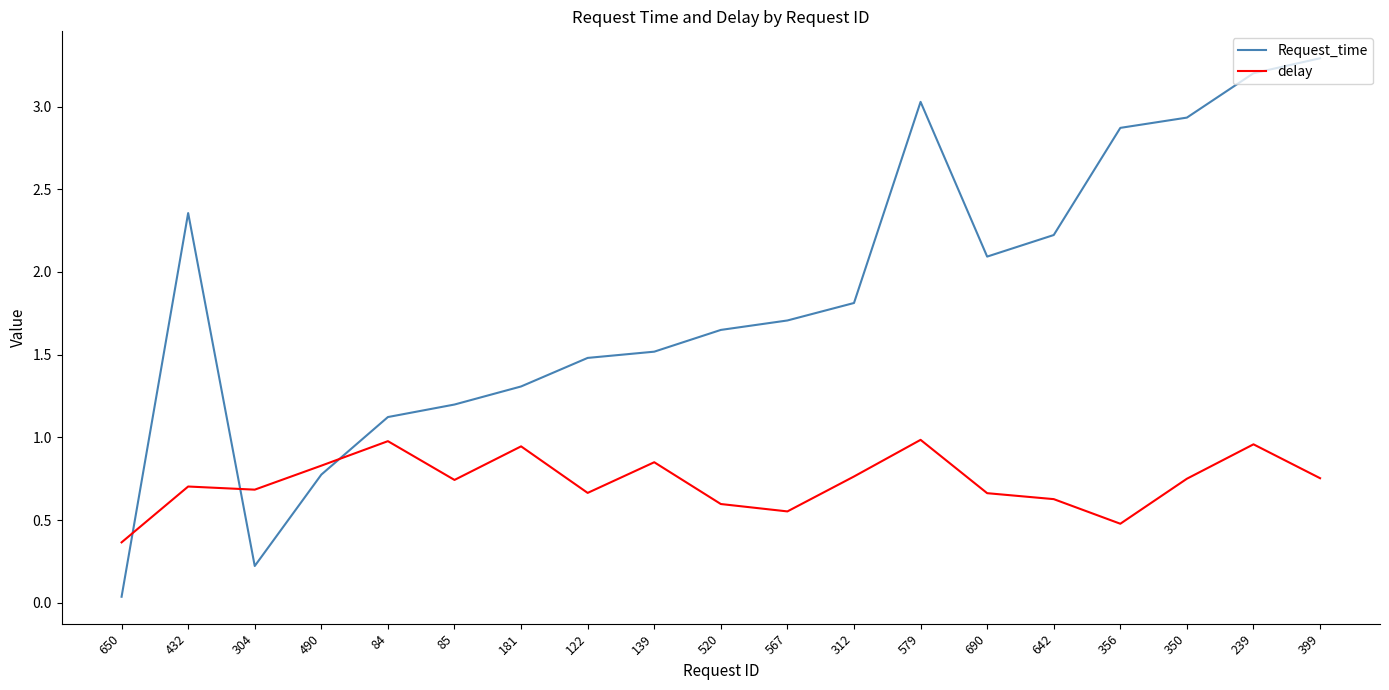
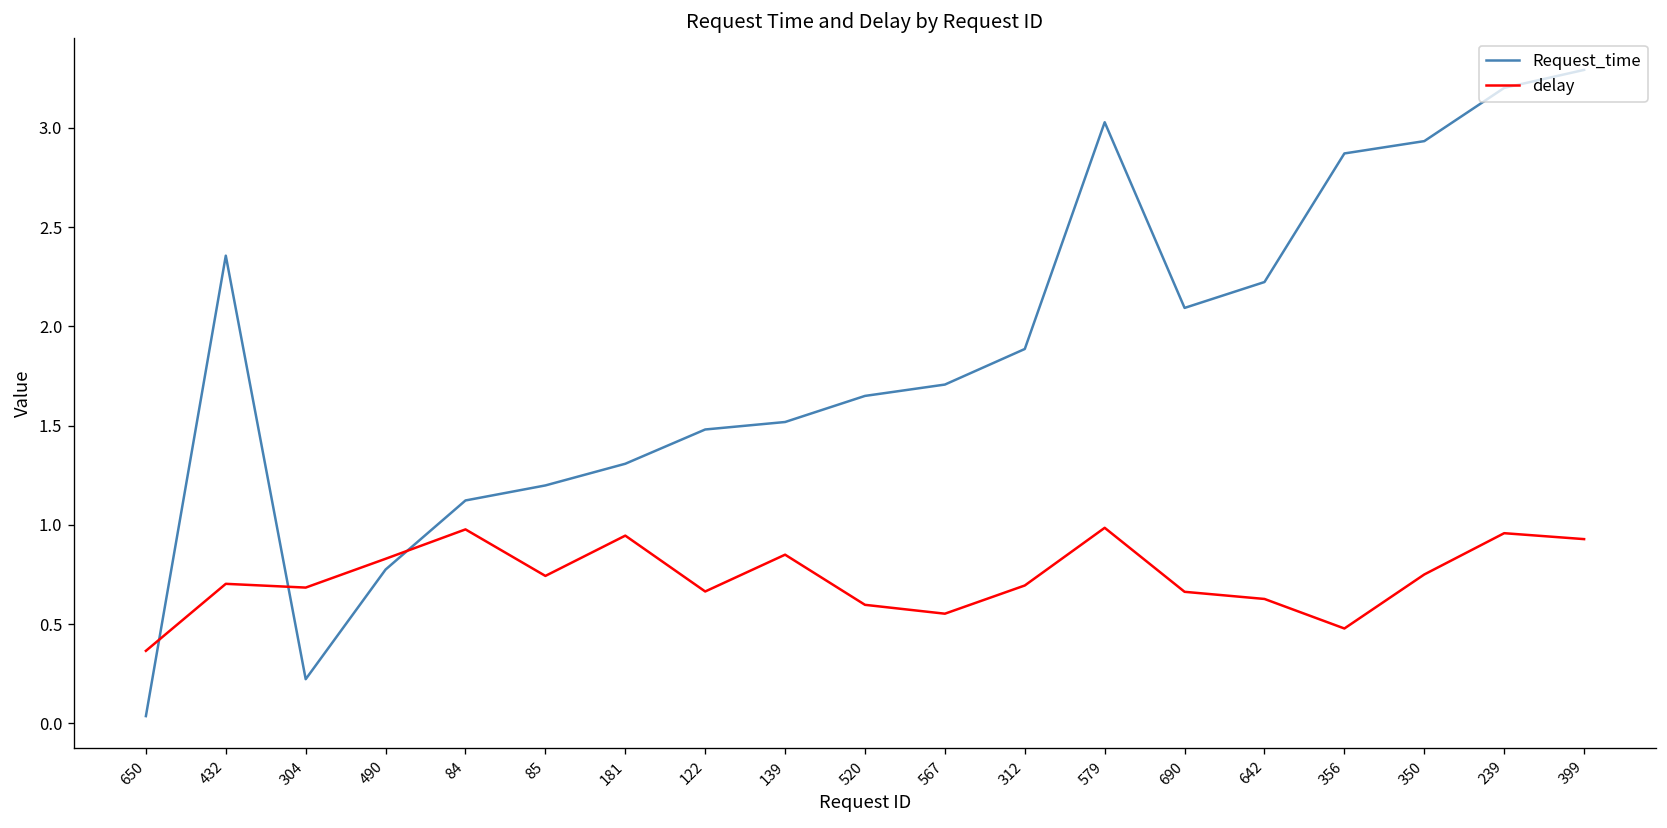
  {
    "Request_time": {
      "650": 0.04,
      "432": 2.36,
      "304": 0.22,
      "490": 0.77,
      "84": 1.12,
      "85": 1.20,
      "181": 1.31,
      "122": 1.48,
      "139": 1.52,
      "520": 1.65,
      "567": 1.71,
-     "312": 1.81,
+     "312": 1.89,
      "579": 3.03,
      "690": 2.09,
      "642": 2.22,
      "356": 2.87,
      "350": 2.93
    },
    "delay": {
      "650": 0.37,
      "432": 0.70,
      "304": 0.68,
      "490": 0.83,
      "84": 0.98,
      "85": 0.74,
      "181": 0.95,
      "122": 0.66,
      "139": 0.85,
      "520": 0.60,
      "567": 0.55,
-     "312": 0.76,
+     "312": 0.69,
      "579": 0.98,
      "690": 0.66,
      "642": 0.63,
      "356": 0.48,
      "350": 0.75,
      "239": 0.96,
-     "399": 0.75
+     "399": 0.93
    }
  }
